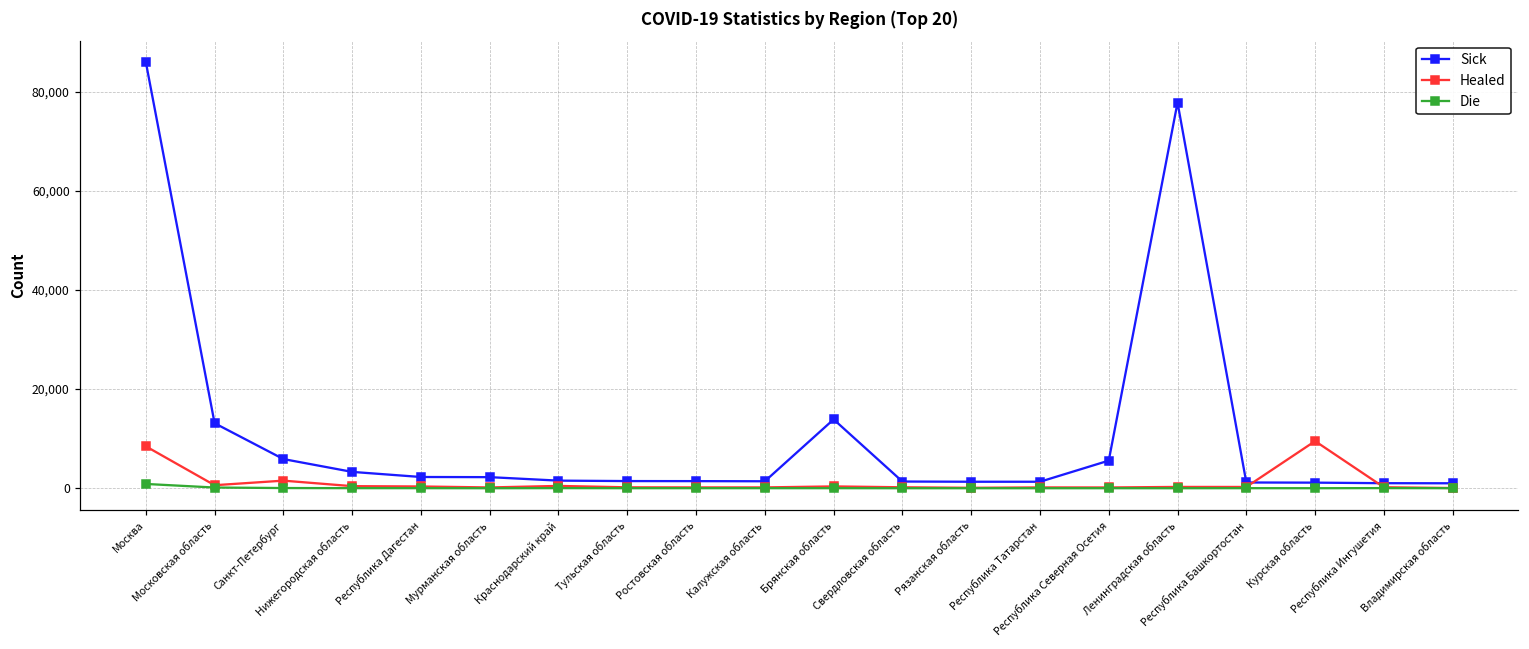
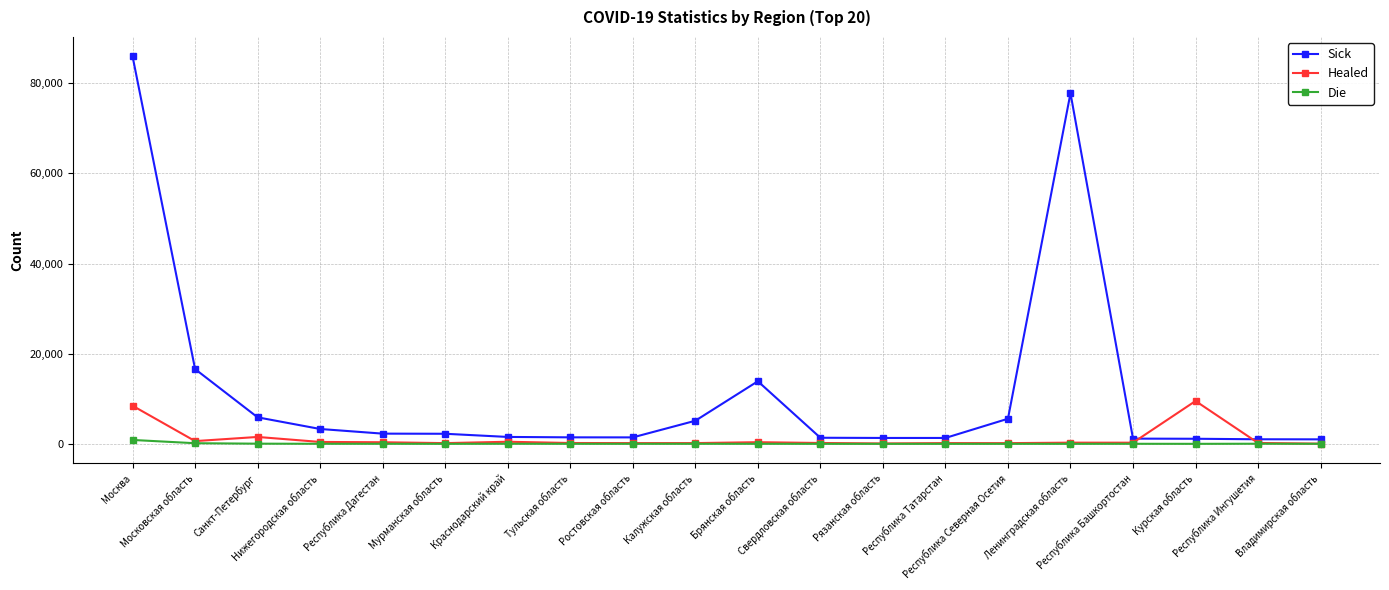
  {
    "Sick": {
      "Москва": "86,000",
-     "Московская область": "13,000",
+     "Московская область": "17,000",
      "Санкт-Петербург": "6,000",
      "Нижегородская область": "3,000",
      "Республика Дагестан": "2,000",
      "Мурманская область": "2,000",
      "Краснодарский край": "2,000",
      "Тульская область": "1,000",
      "Ростовская область": "1,000",
-     "Калужская область": "1,000",
+     "Калужская область": "5,000",
      "Брянская область": "14,000",
      "Свердловская область": "1,000",
      "Рязанская область": "1,000",
      "Республика Татарстан": "1,000",
      "Республика Северная Осетия": "6,000",
      "Ленинградская область": "78,000",
      "Республика Башкортостан": "1,000",
      "Курская область": "1,000",
      "Республика Ингушетия": "1,000",
      "Владимирская область": "1,000"
    },
    "Healed": {
      "Москва": "8,000",
      "Санкт-Петербург": "2,000",
      "Курская область": "10,000"
    },
    "Die": {
      "Москва": "1,000",
      "Санкт-Петербург": "0",
      "Курская область": "0"
    }
  }
